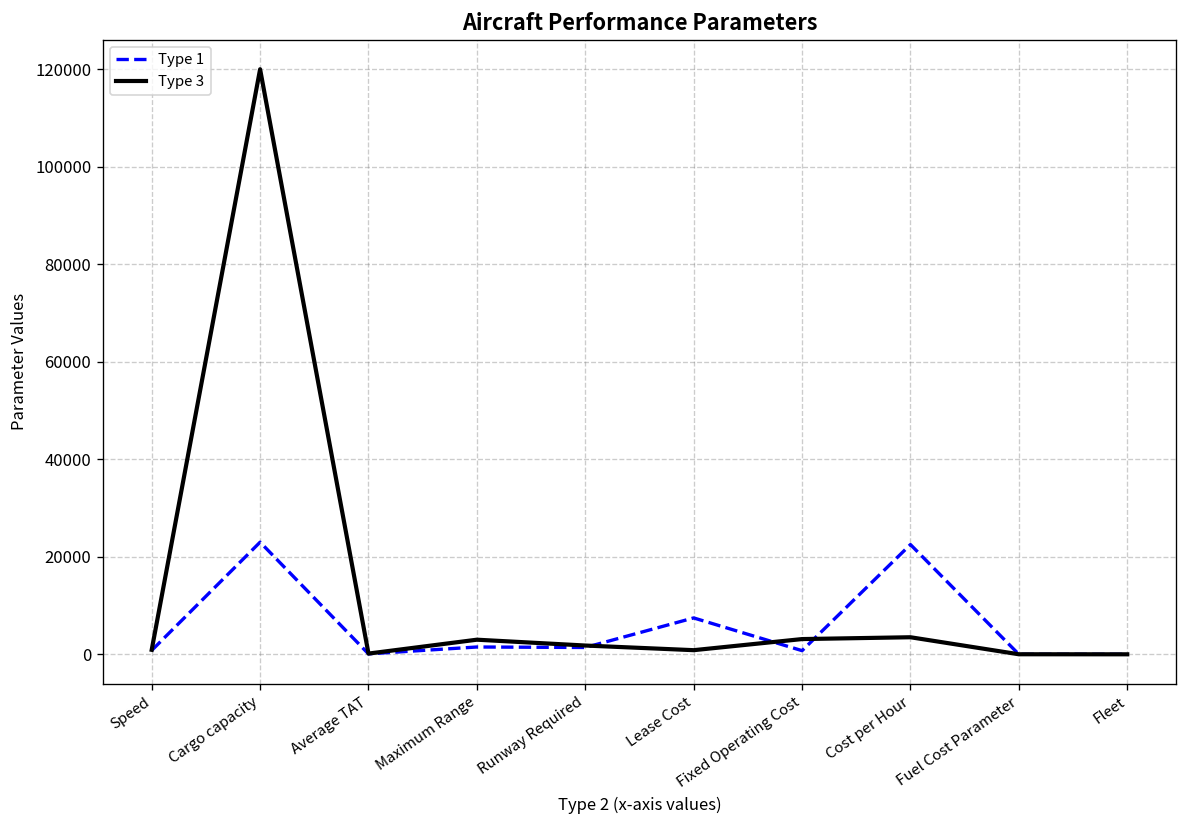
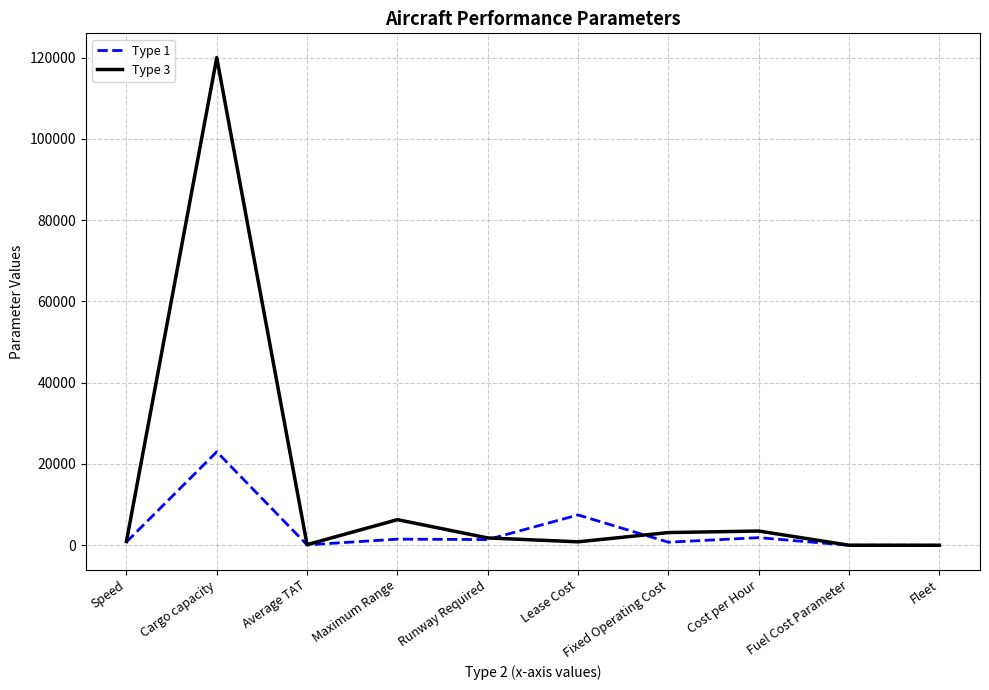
  {
    "Type 1": {
      "Cargo capacity": 23000,
      "Maximum Range": 2000,
      "Lease Cost": 7000,
      "Fixed Operating Cost": 1000,
-     "Cost per Hour": 23000
+     "Cost per Hour": 2000
    },
    "Type 3": {
      "Cargo capacity": 120000,
-     "Maximum Range": 3000,
+     "Maximum Range": 6000,
      "Lease Cost": 1000,
      "Fixed Operating Cost": 3000,
      "Cost per Hour": 4000
    }
  }
